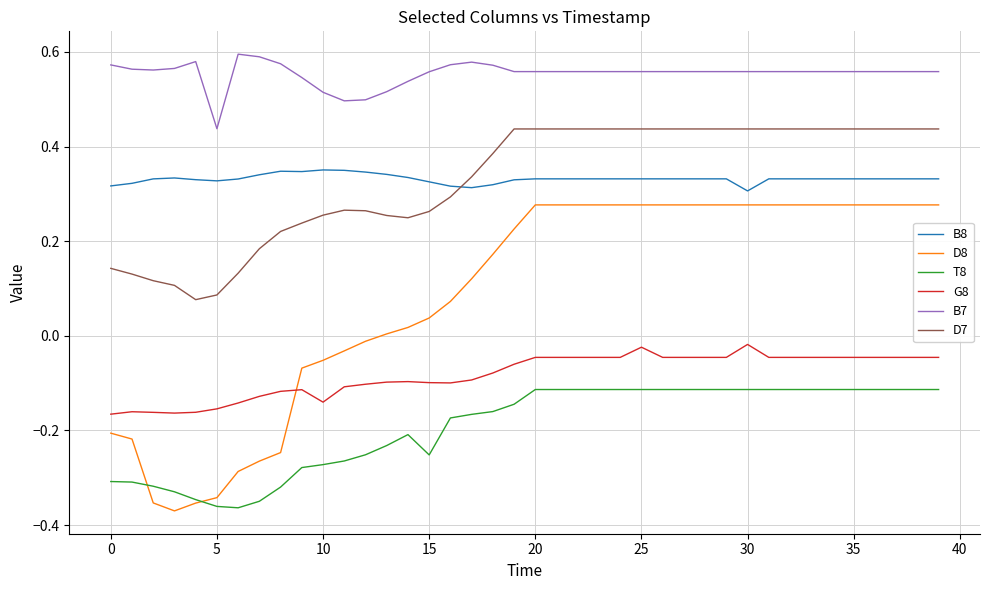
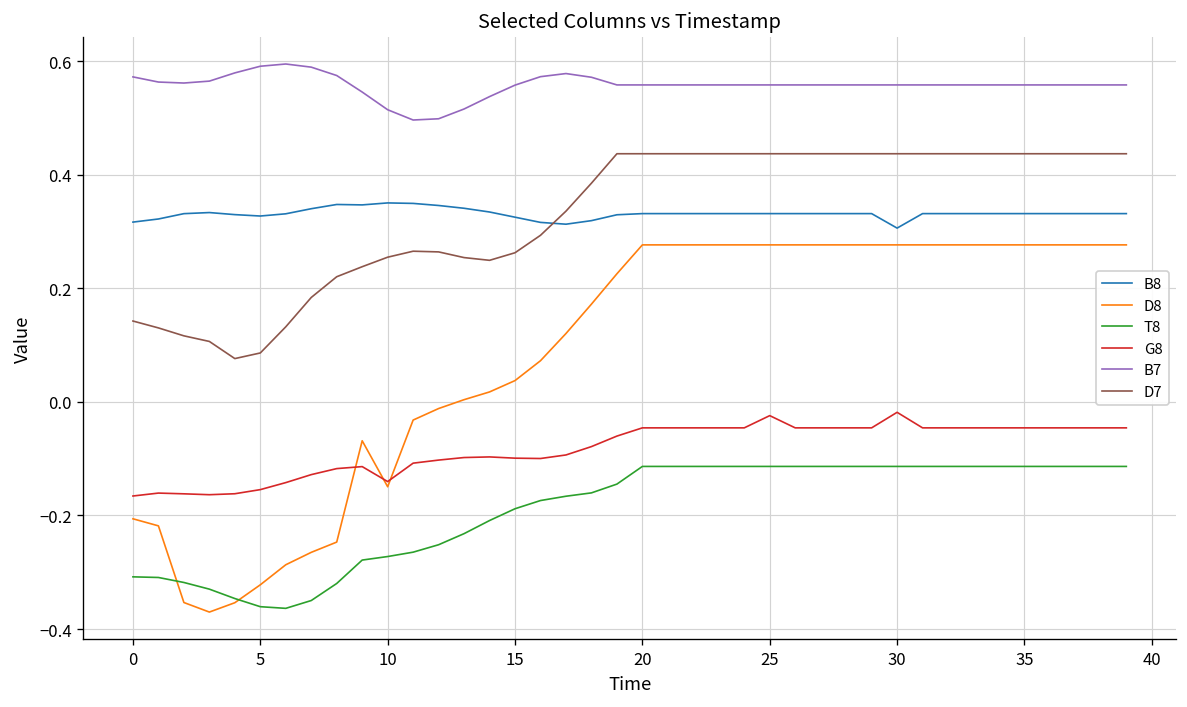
  {
    "B8": {
      "0": 0.32,
      "5": 0.33,
      "10": 0.35,
      "15": 0.33,
      "20": 0.33,
      "25": 0.33,
      "30": 0.31,
      "35": 0.33
    },
    "D8": {
      "0": -0.21,
-     "5": -0.34,
-     "10": -0.05,
+     "5": -0.32,
+     "10": -0.15,
      "15": 0.04,
      "20": 0.28,
      "25": 0.28,
      "30": 0.28,
      "35": 0.28
    },
    "T8": {
      "0": -0.31,
      "5": -0.36,
      "10": -0.27,
-     "15": -0.25,
+     "15": -0.19,
      "20": -0.11,
      "25": -0.11,
      "30": -0.11,
      "35": -0.11
    },
    "G8": {
      "0": -0.17,
      "5": -0.15,
      "10": -0.14,
      "15": -0.10,
      "20": -0.05,
      "25": -0.02,
      "30": -0.02,
      "35": -0.05
    },
    "B7": {
      "0": 0.57,
-     "5": 0.44,
+     "5": 0.59,
      "10": 0.51,
      "15": 0.56,
      "20": 0.56,
      "25": 0.56,
      "30": 0.56,
      "35": 0.56
    },
    "D7": {
      "0": 0.14,
      "5": 0.09,
      "10": 0.25,
      "15": 0.26,
      "20": 0.44,
      "25": 0.44,
      "30": 0.44,
      "35": 0.44
    }
  }
